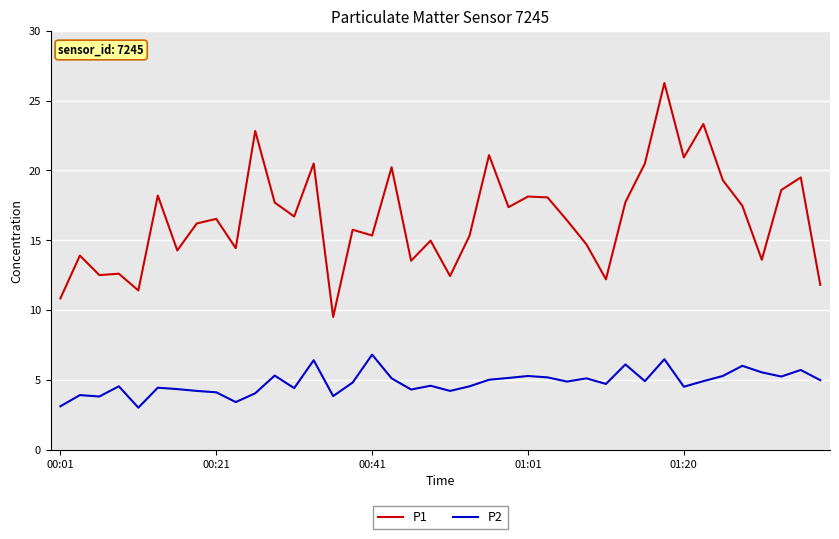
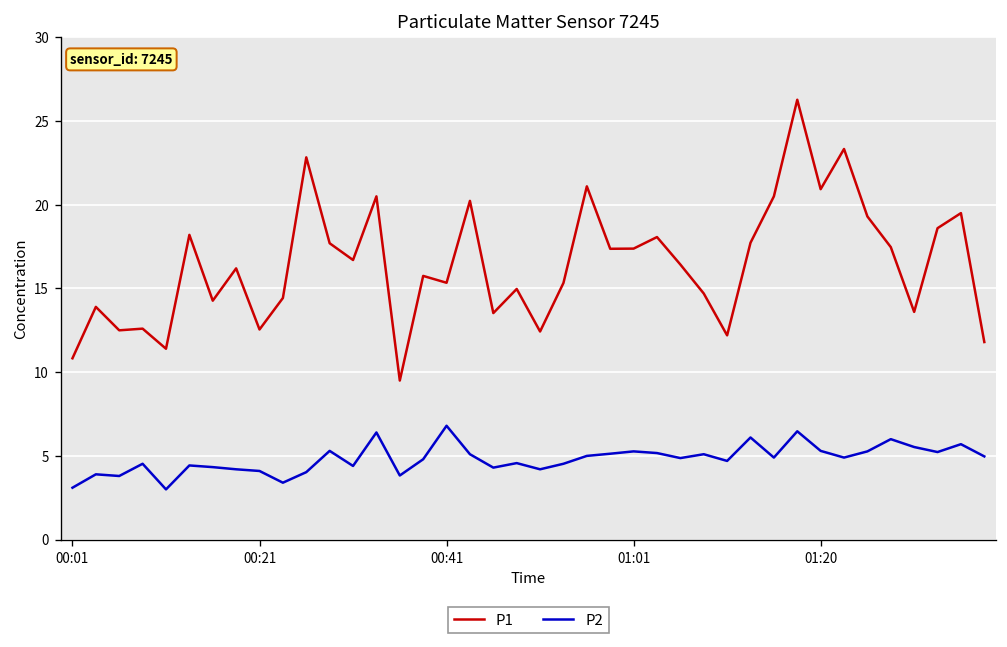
  {
    "P1": {
      "00:01": 10.8,
-     "00:21": 16.5,
+     "00:21": 12.6,
      "00:41": 15.3,
-     "01:01": 18.1,
+     "01:01": 17.4,
      "01:20": 20.9
    },
    "P2": {
      "00:01": 3.1,
      "00:21": 4.1,
      "00:41": 6.8,
      "01:01": 5.3,
-     "01:20": 4.5
+     "01:20": 5.3
    }
  }
